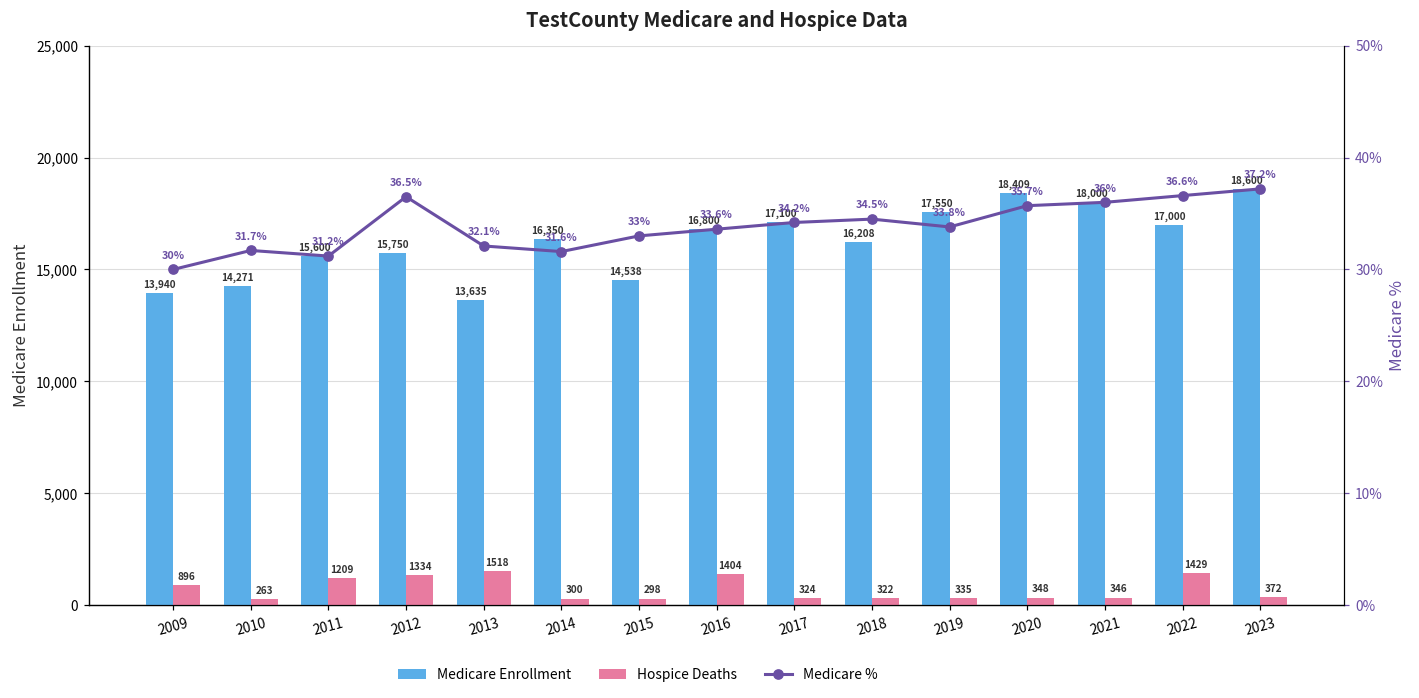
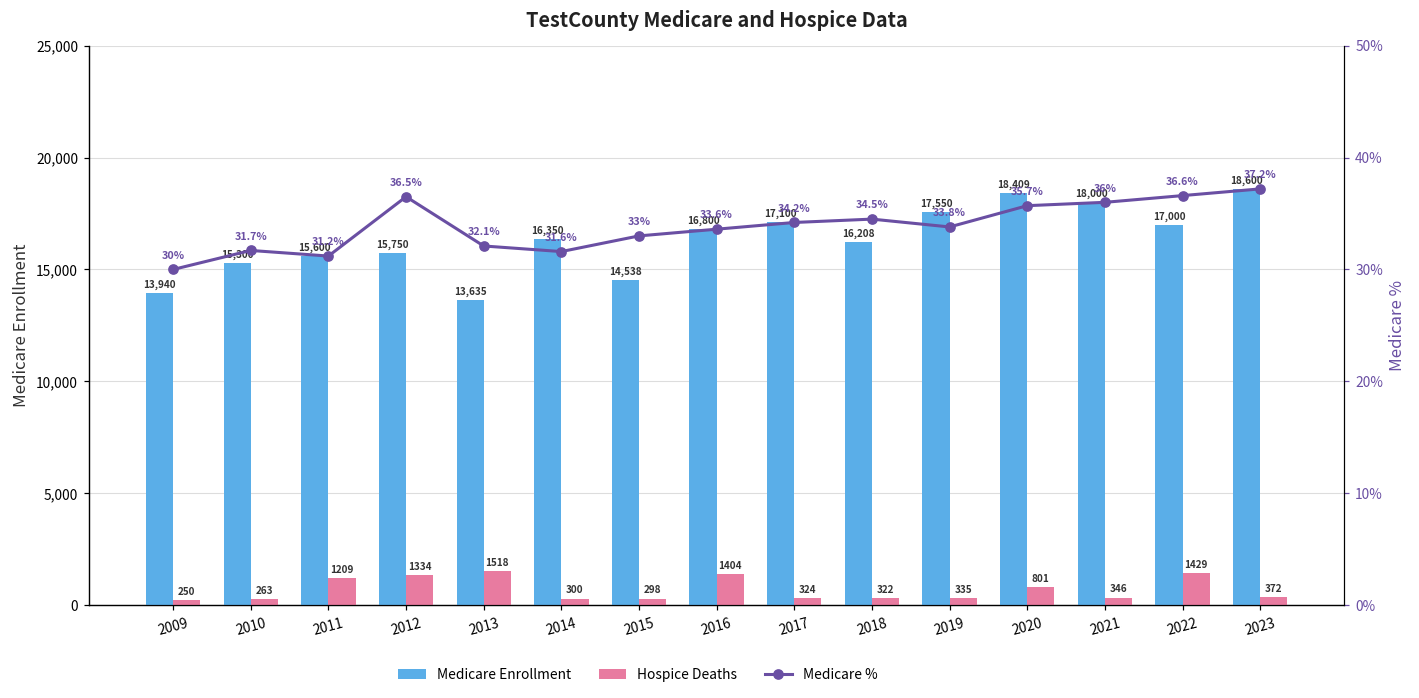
  {
    "Medicare Enrollment": {
      "2009": "13,940",
-     "2010": "14,271",
+     "2010": "15,300",
      "2012": "15,750",
      "2013": "13,635",
      "2015": "14,538",
      "2018": "16,208",
      "2019": "17,550",
      "2022": "17,000"
    },
    "Hospice Deaths": {
-     "2009": "896",
+     "2009": "250",
      "2010": "263",
      "2011": "1209",
      "2012": "1334",
      "2013": "1518",
      "2014": "300",
      "2015": "298",
      "2016": "1404",
      "2017": "324",
      "2018": "322",
      "2019": "335",
-     "2020": "348",
+     "2020": "801",
      "2021": "346",
      "2022": "1429",
      "2023": "372"
    },
    "Medicare %": {
      "2009": "30%",
      "2010": "31.7%",
      "2012": "36.5%",
      "2013": "32.1%",
      "2015": "33%",
      "2018": "34.5%",
      "2019": "33.8%",
      "2022": "36.6%"
    }
  }
